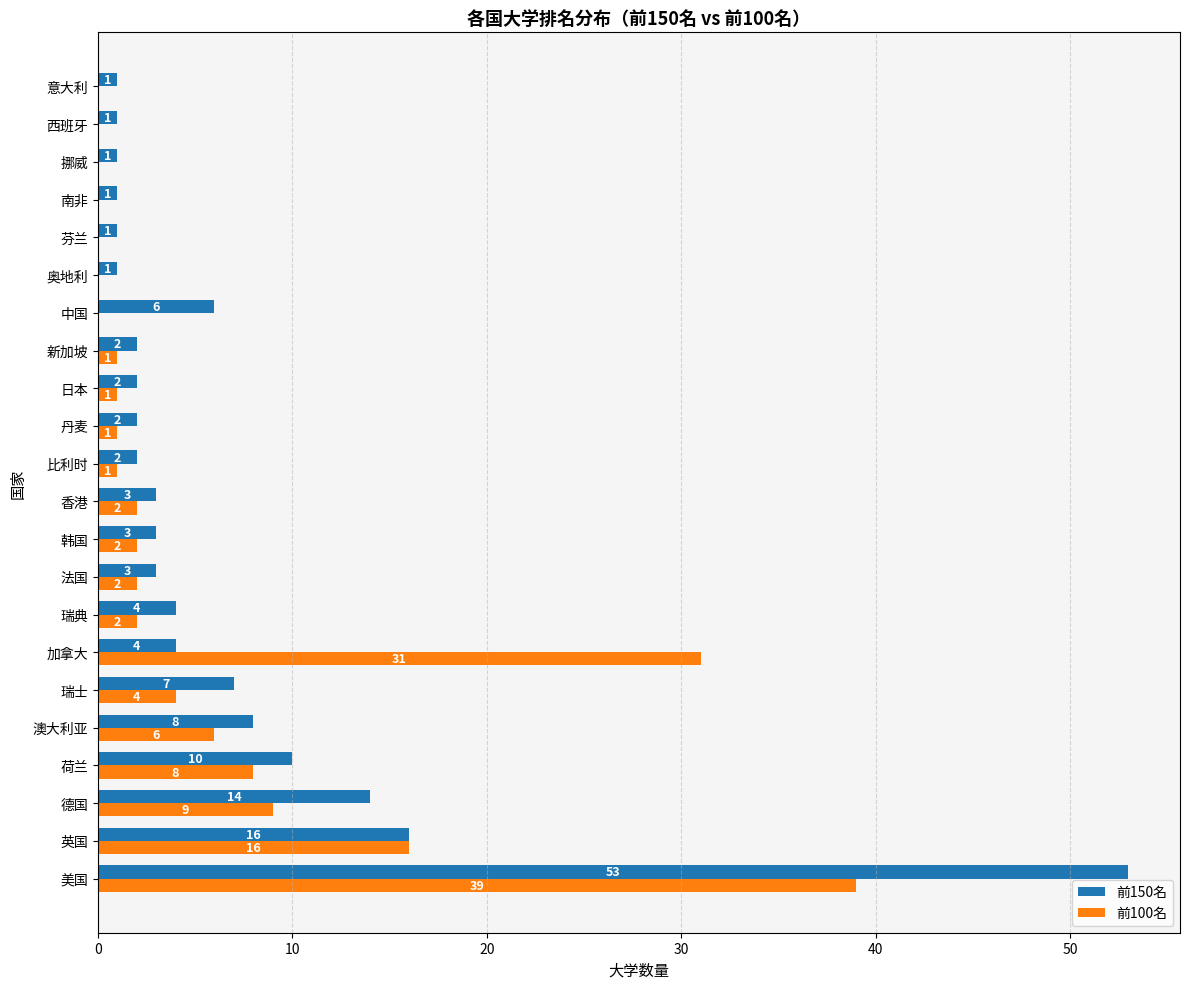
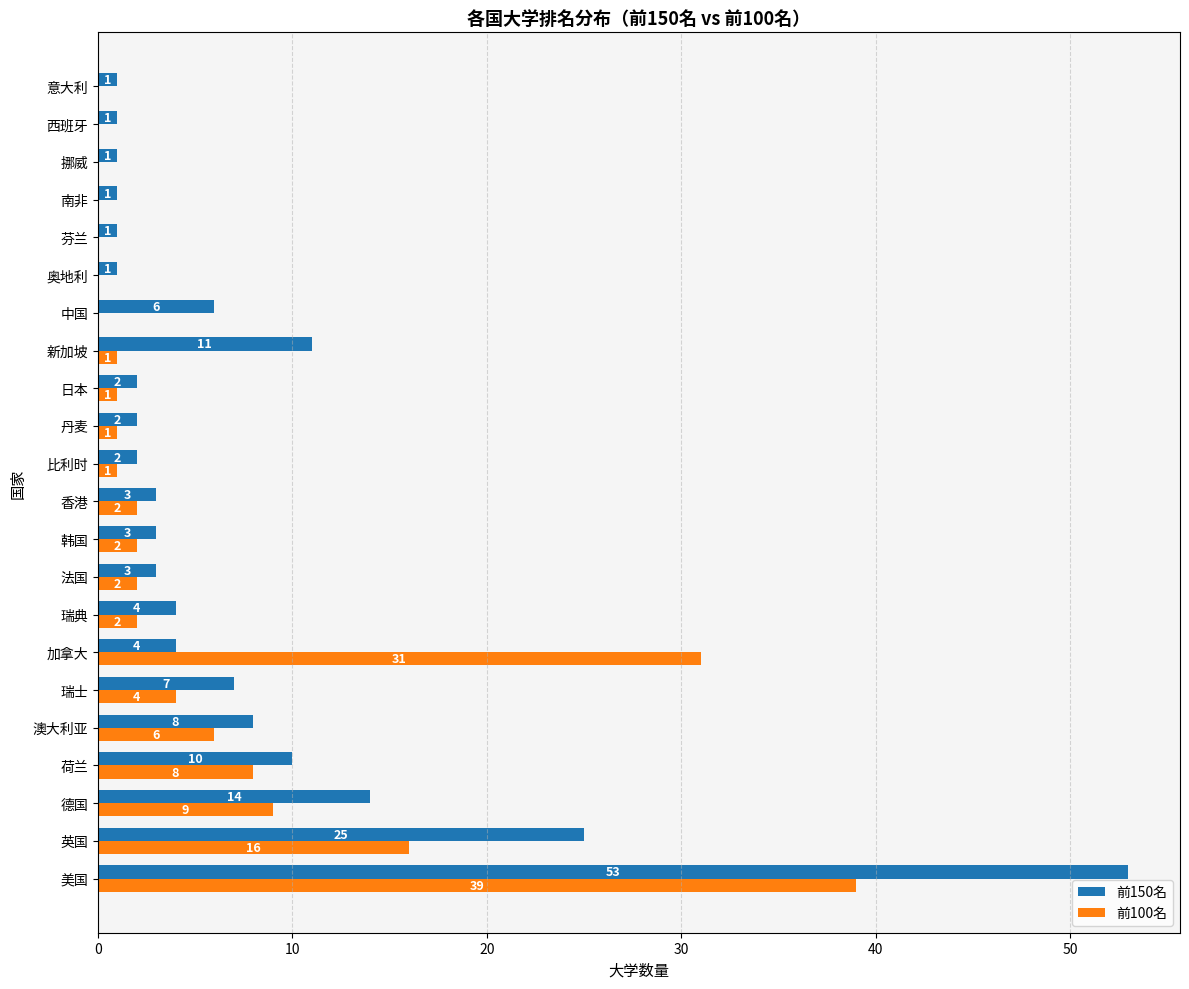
  {
    "前150名": {
      "意大利": 1,
      "西班牙": 1,
      "挪威": 1,
      "南非": 1,
      "芬兰": 1,
      "奥地利": 1,
      "中国": 6,
-     "新加坡": 2,
+     "新加坡": 11,
      "日本": 2,
      "丹麦": 2,
      "比利时": 2,
      "香港": 3,
      "韩国": 3,
      "法国": 3,
      "瑞典": 4,
      "加拿大": 4,
      "瑞士": 7,
      "澳大利亚": 8,
      "荷兰": 10,
      "德国": 14,
-     "英国": 16,
+     "英国": 25,
      "美国": 53
    },
    "前100名": {
      "新加坡": 1,
      "日本": 1,
      "丹麦": 1,
      "比利时": 1,
      "香港": 2,
      "韩国": 2,
      "法国": 2,
      "瑞典": 2,
      "加拿大": 31,
      "瑞士": 4,
      "澳大利亚": 6,
      "荷兰": 8,
      "德国": 9,
      "英国": 16,
      "美国": 39
    }
  }
